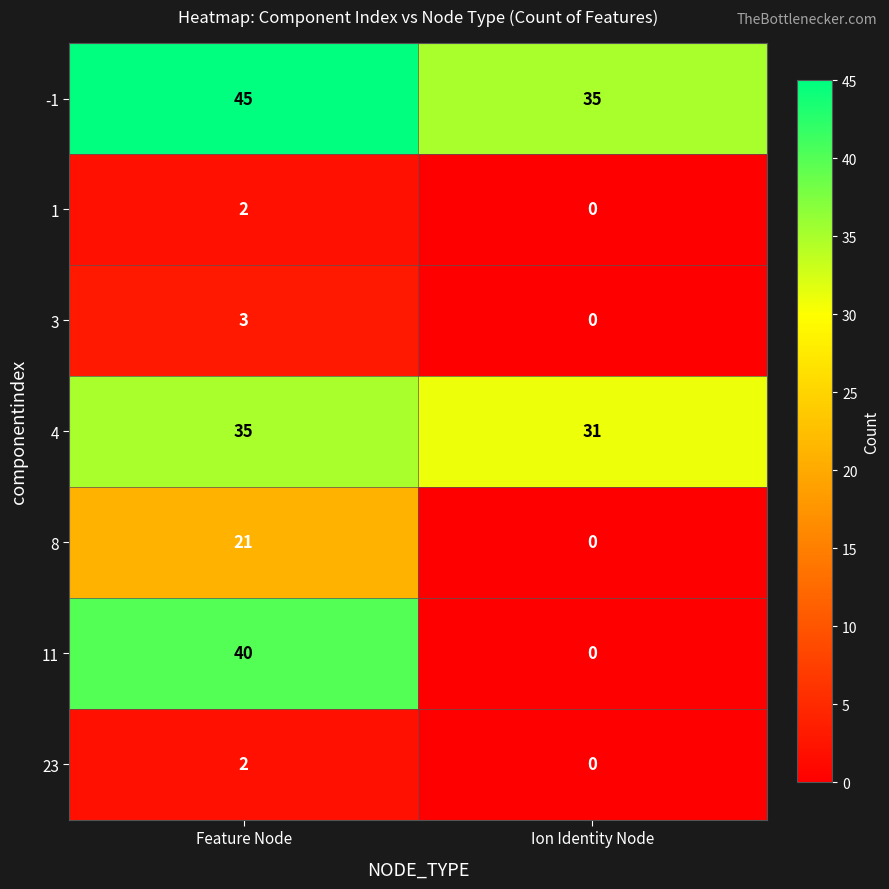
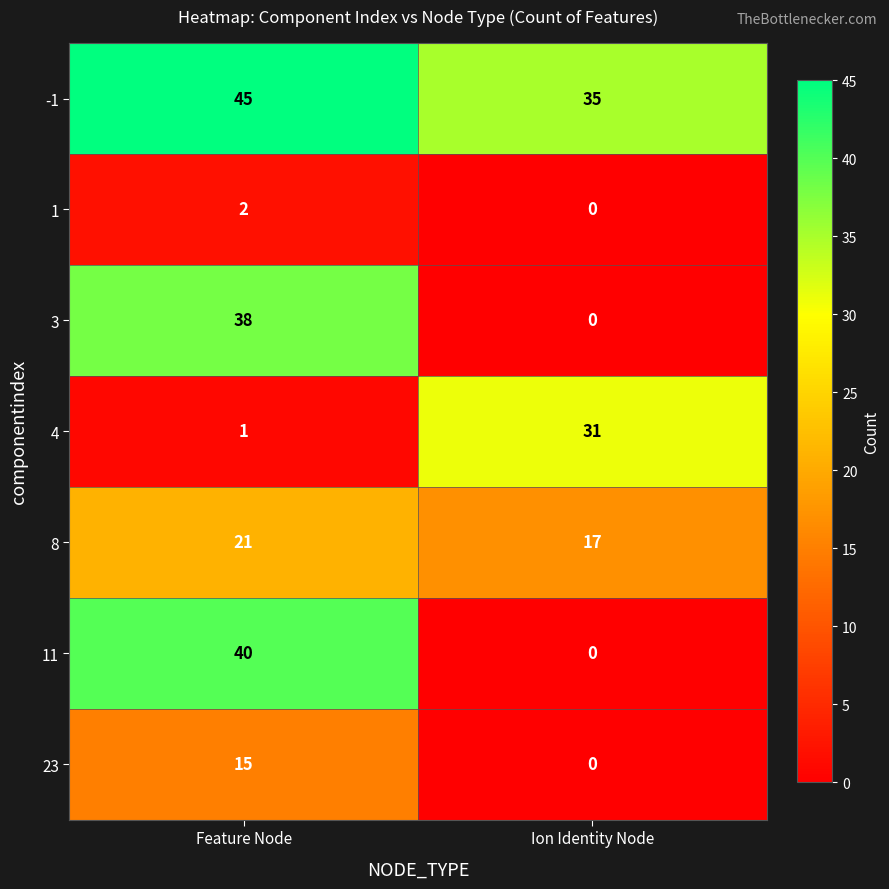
  {
    "-1": {
      "Feature Node": 45,
      "Ion Identity Node": 35
    },
    "1": {
      "Feature Node": 2,
      "Ion Identity Node": 0
    },
    "3": {
-     "Feature Node": 3,
+     "Feature Node": 38,
      "Ion Identity Node": 0
    },
    "4": {
-     "Feature Node": 35,
+     "Feature Node": 1,
      "Ion Identity Node": 31
    },
    "8": {
      "Feature Node": 21,
-     "Ion Identity Node": 0
+     "Ion Identity Node": 17
    },
    "11": {
      "Feature Node": 40,
      "Ion Identity Node": 0
    },
    "23": {
-     "Feature Node": 2,
+     "Feature Node": 15,
      "Ion Identity Node": 0
    }
  }
